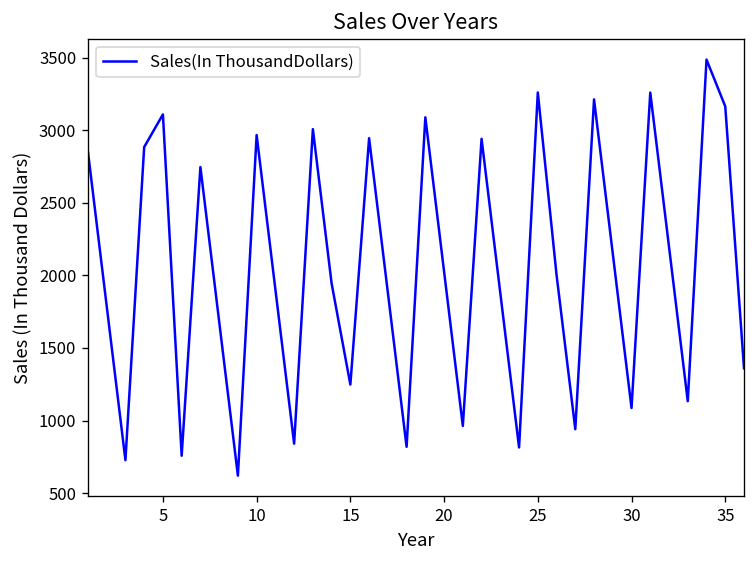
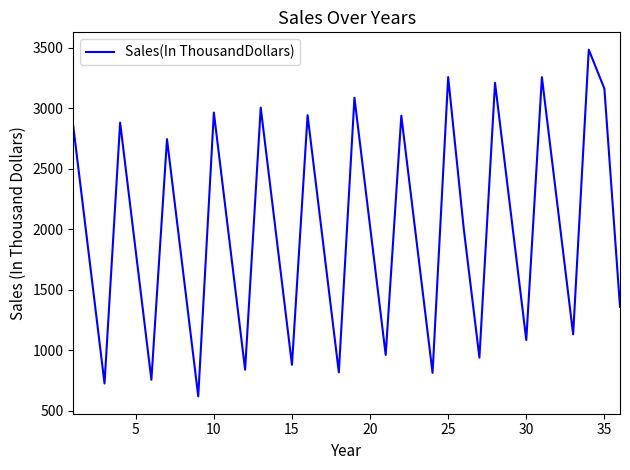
  {
-   "5": 3110,
+   "5": 1820,
    "10": 2970,
-   "15": 1250,
+   "15": 880,
    "20": 2030,
    "25": 3260,
    "30": 1090,
    "35": 3160
  }
